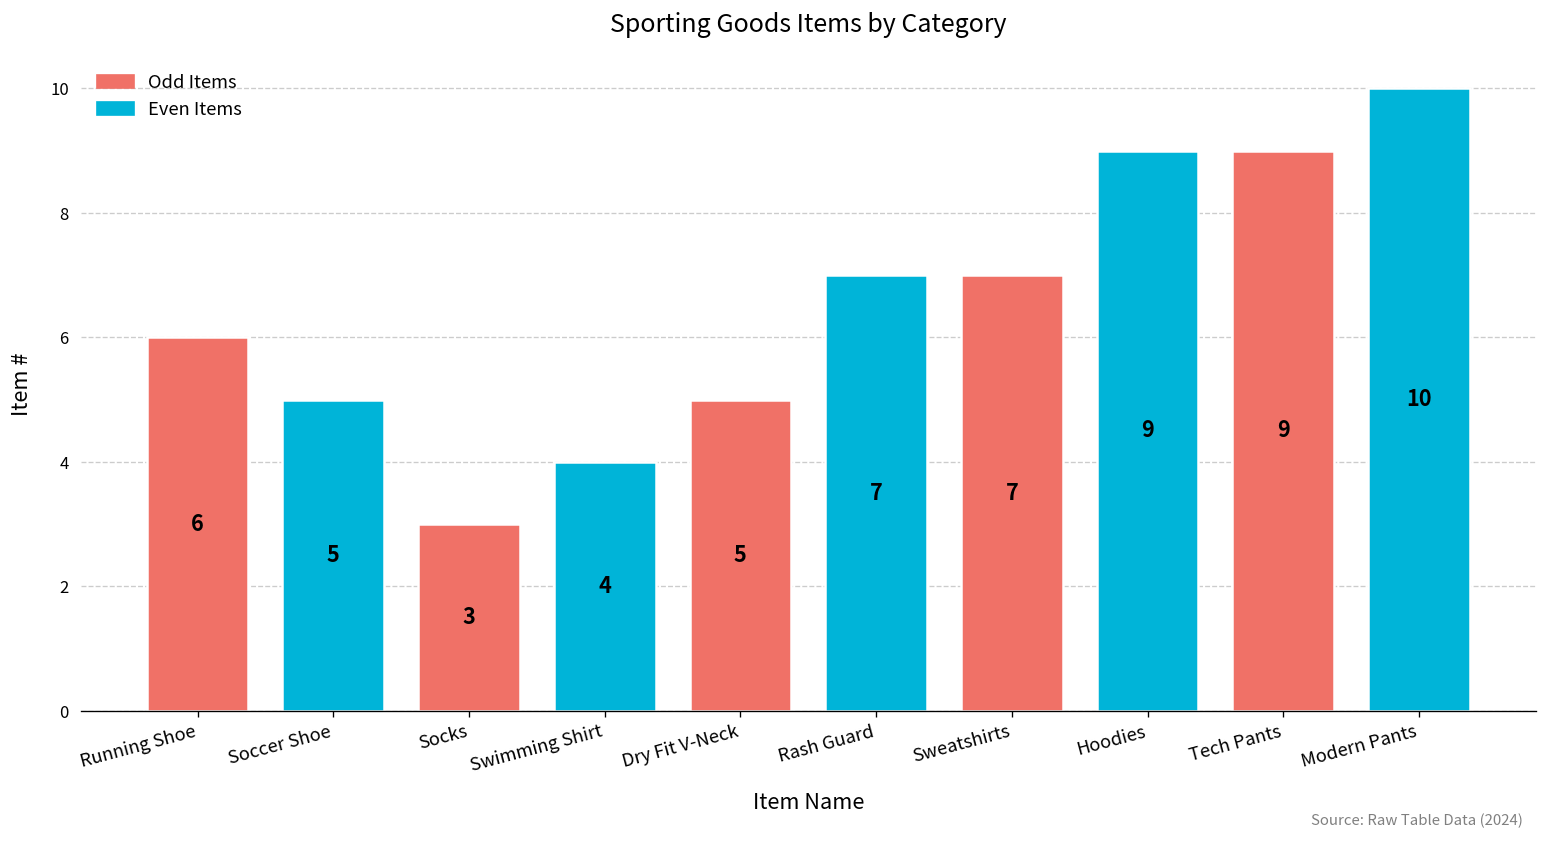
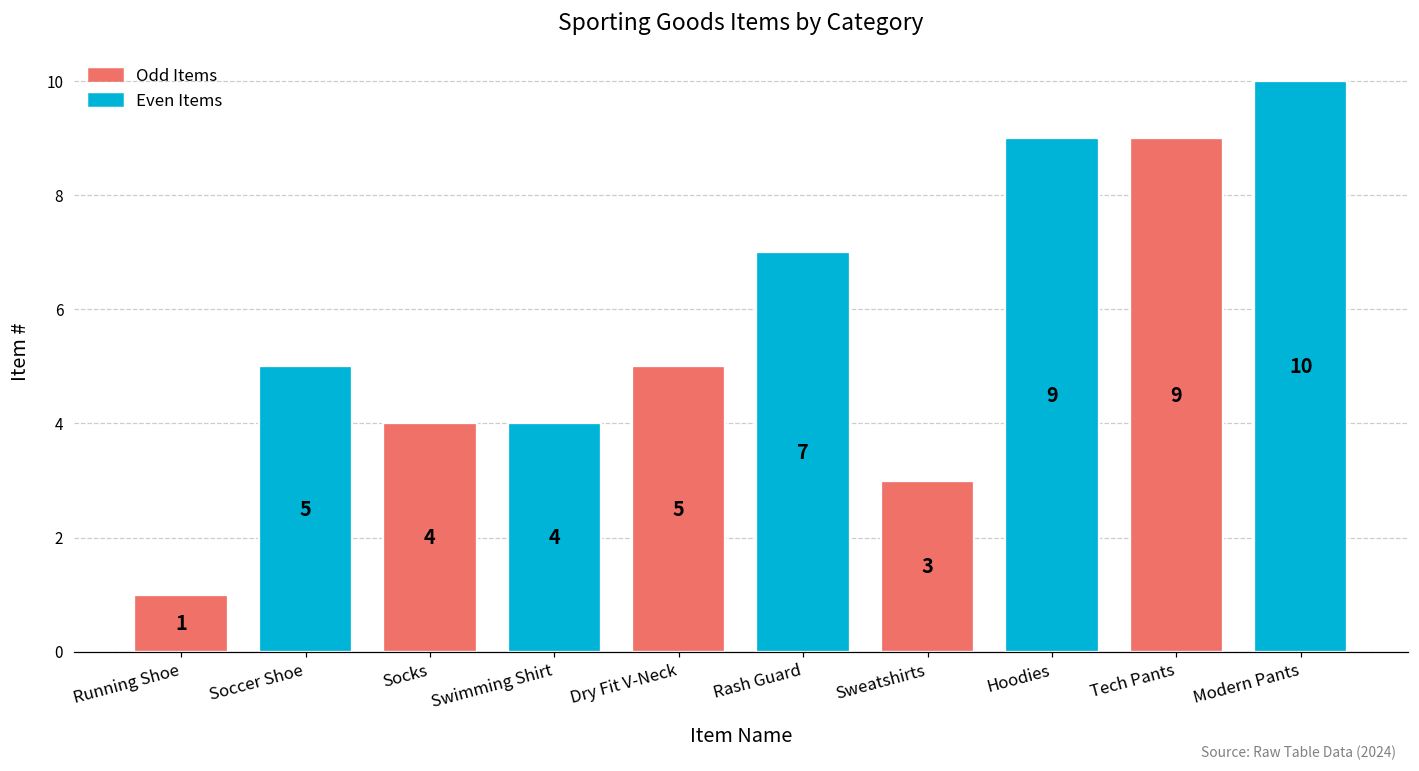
  {
-   "Running Shoe": 6,
+   "Running Shoe": 1,
    "Soccer Shoe": 5,
-   "Socks": 3,
+   "Socks": 4,
    "Swimming Shirt": 4,
    "Dry Fit V-Neck": 5,
    "Rash Guard": 7,
-   "Sweatshirts": 7,
+   "Sweatshirts": 3,
    "Hoodies": 9,
    "Tech Pants": 9,
    "Modern Pants": 10
  }
